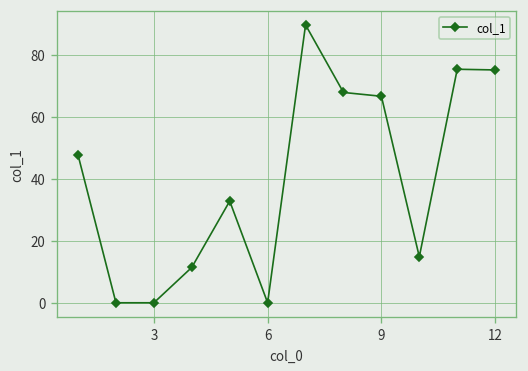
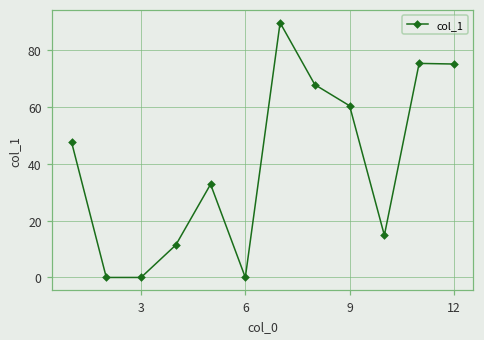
  {
    "3": 0,
    "6": 0,
-   "9": 67,
+   "9": 60,
    "12": 75
  }
